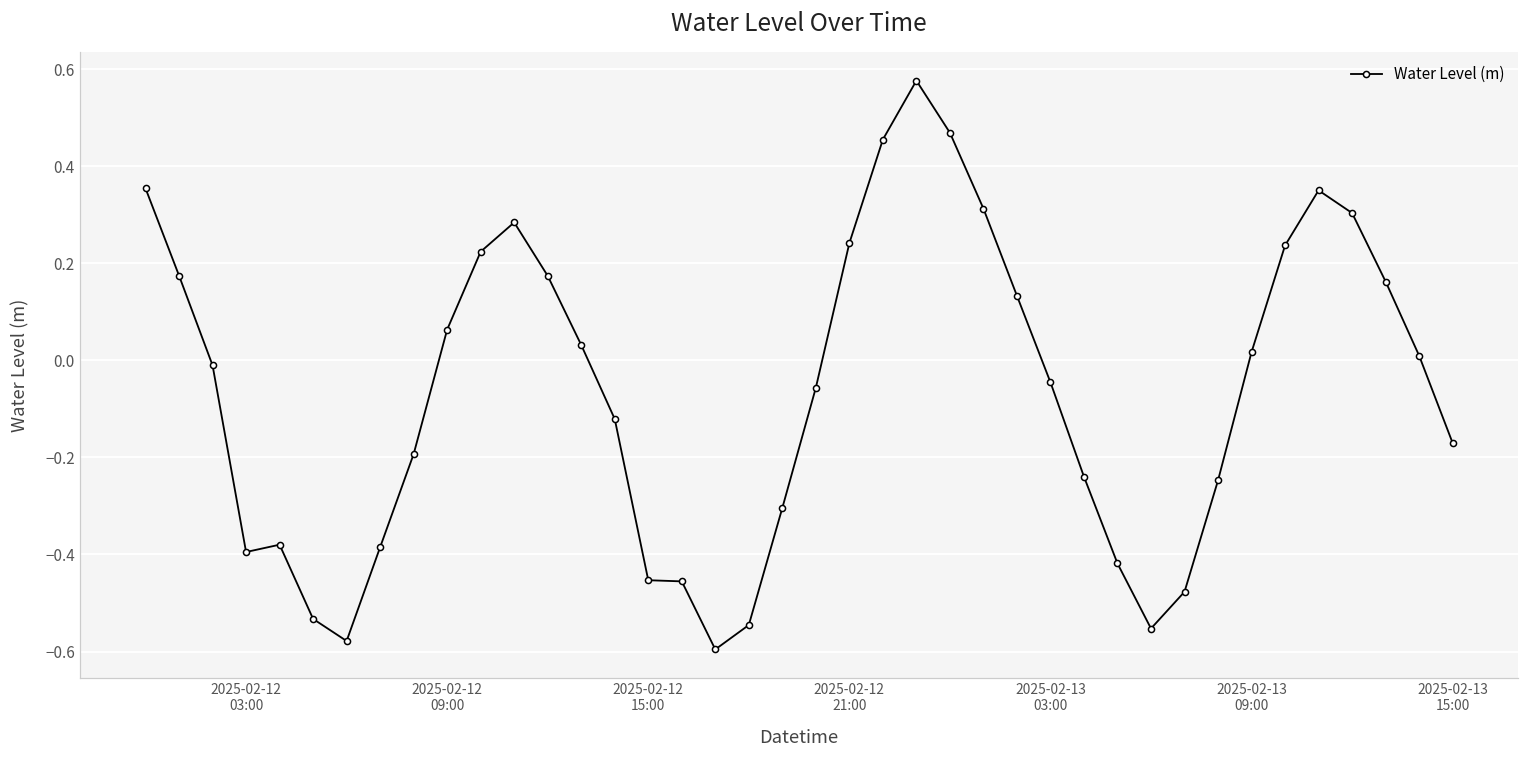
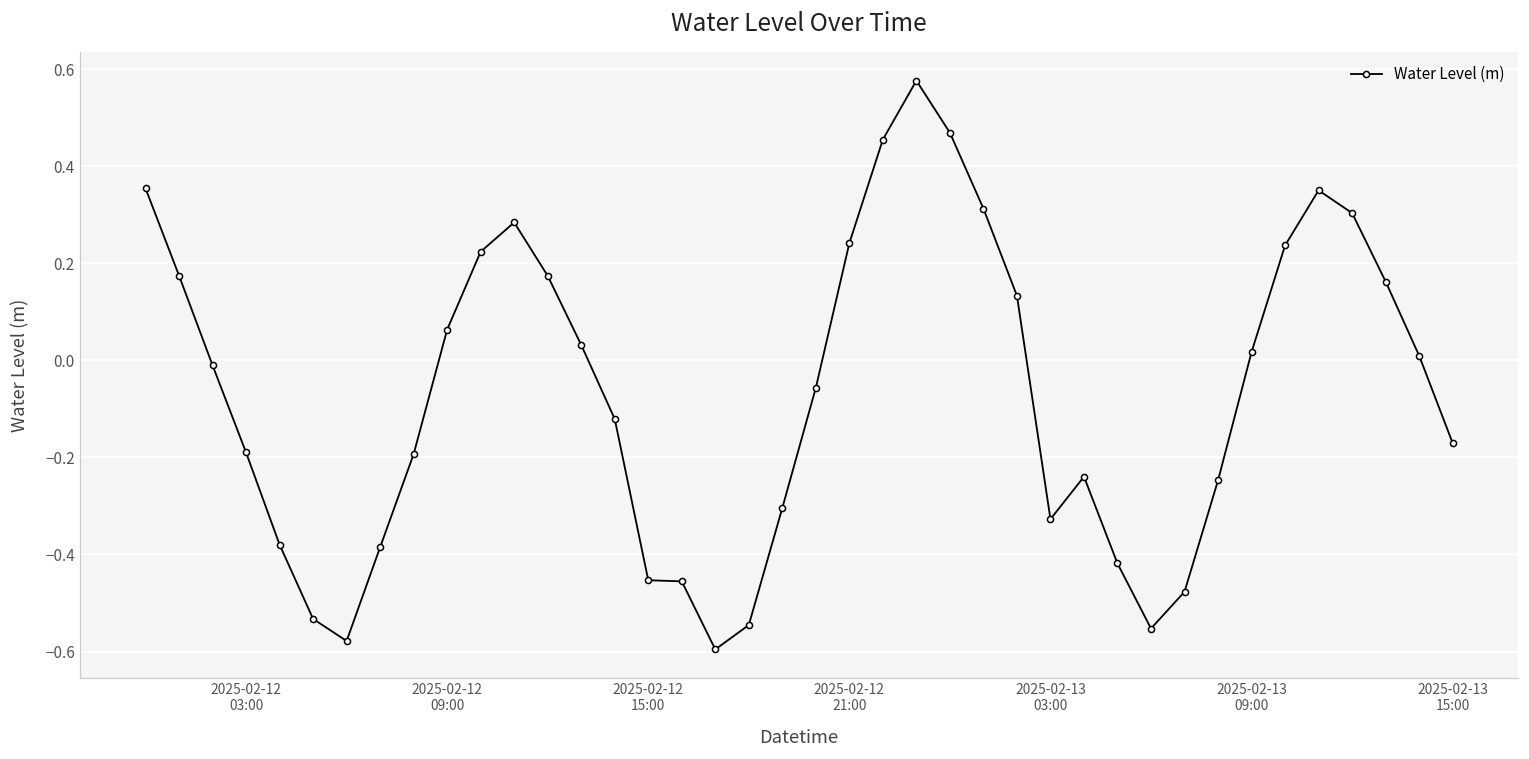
  {
-   "2025-02-12 03:00": -0.39,
+   "2025-02-12 03:00": -0.19,
    "2025-02-12 09:00": 0.06,
    "2025-02-12 15:00": -0.45,
    "2025-02-12 21:00": 0.24,
-   "2025-02-13 03:00": -0.05,
+   "2025-02-13 03:00": -0.33,
    "2025-02-13 09:00": 0.02,
    "2025-02-13 15:00": -0.17
  }
